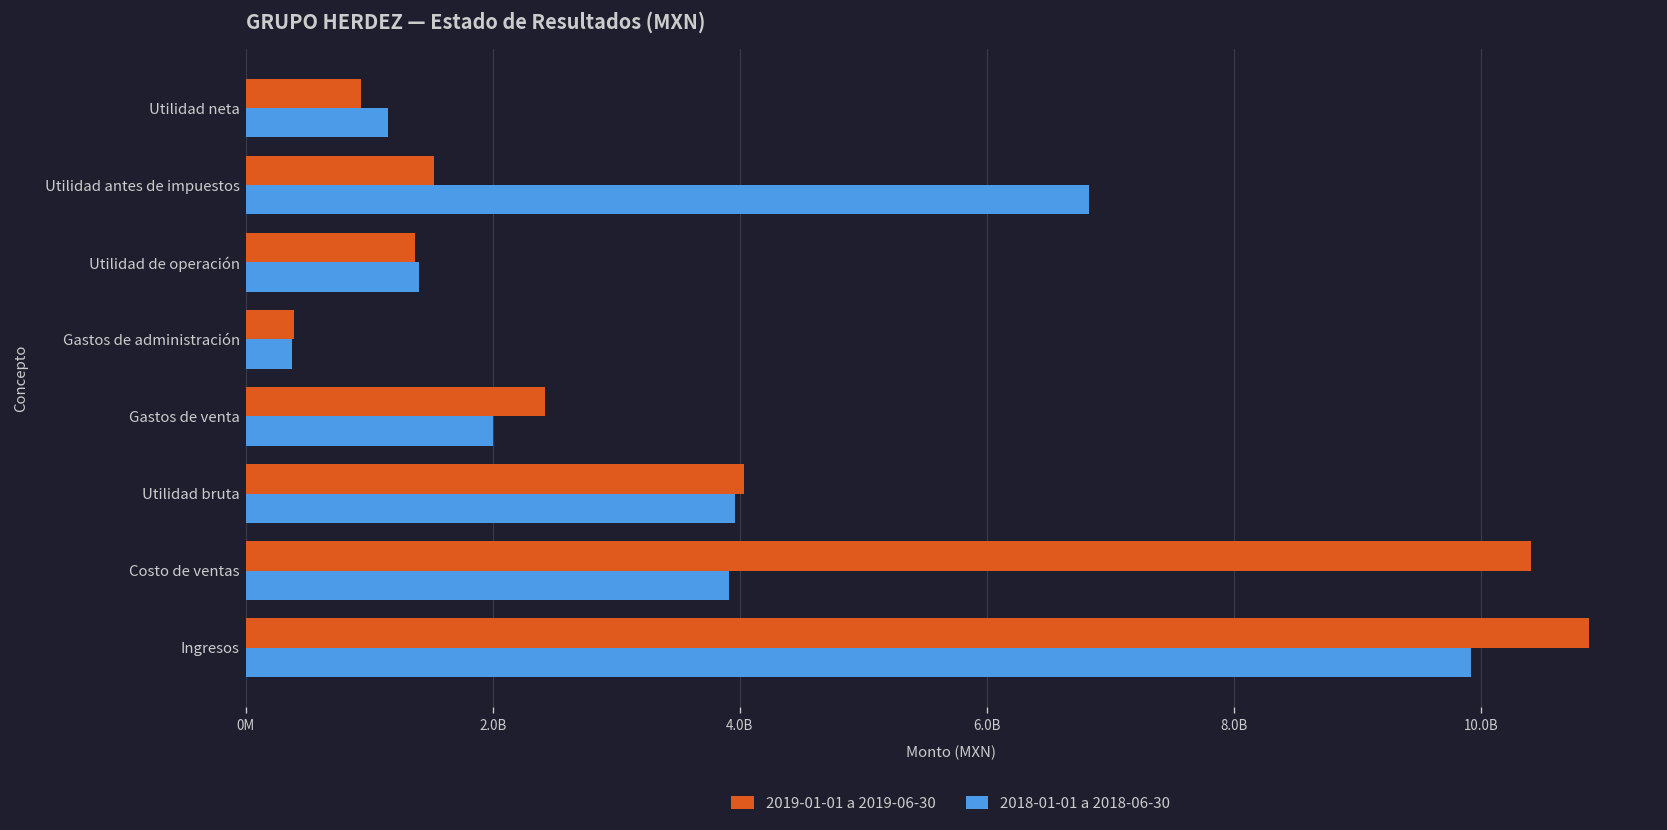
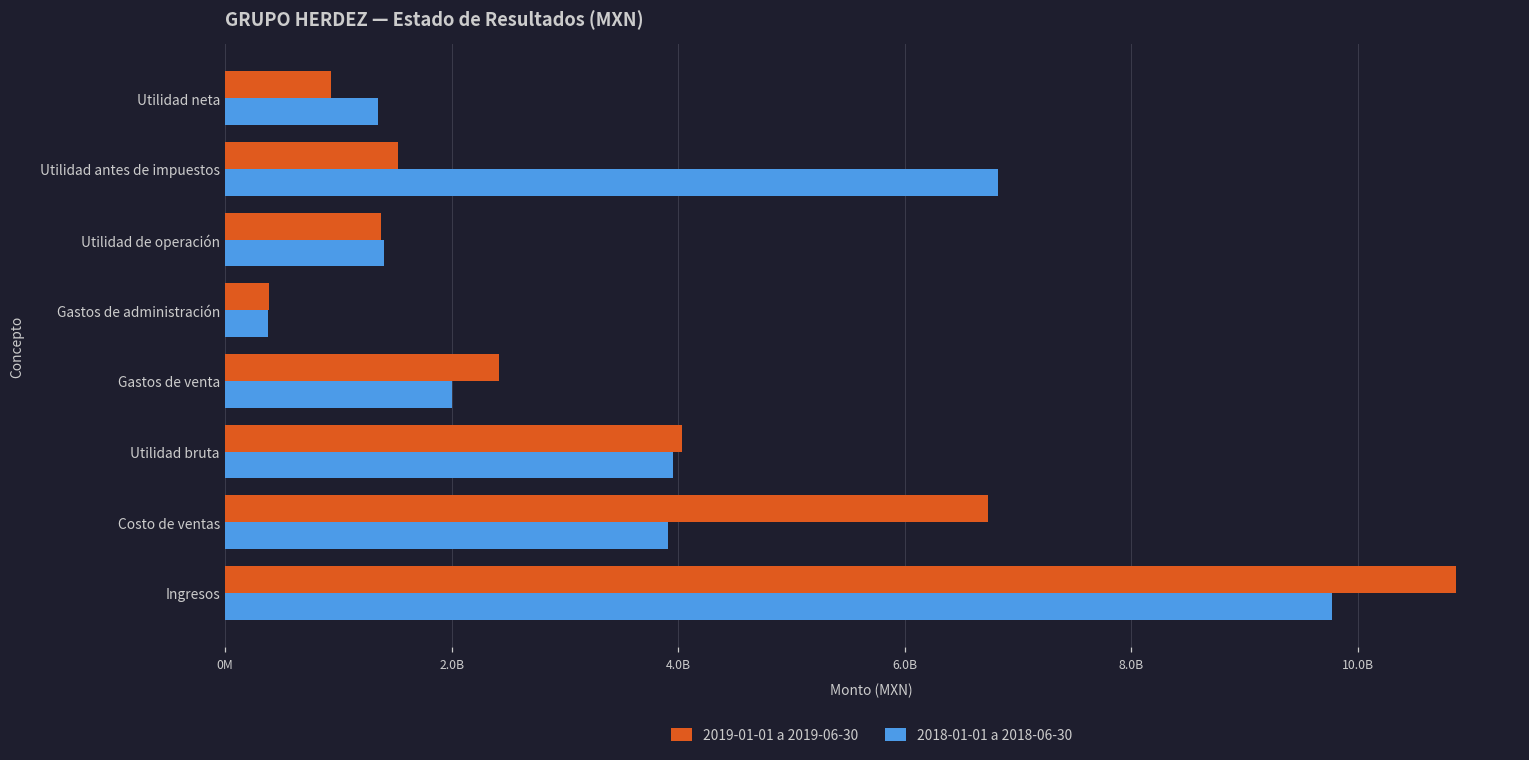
  {
    "2019-01-01 a 2019-06-30": {
      "Utilidad neta": 930000000,
      "Utilidad antes de impuestos": 1530000000,
      "Utilidad de operación": 1370000000,
      "Gastos de administración": 390000000,
      "Gastos de venta": 2420000000,
      "Utilidad bruta": 4040000000,
-     "Costo de ventas": 10410000000,
+     "Costo de ventas": 6730000000,
      "Ingresos": 10870000000
    },
    "2018-01-01 a 2018-06-30": {
-     "Utilidad neta": 1150000000,
+     "Utilidad neta": 1350000000,
      "Utilidad antes de impuestos": 6830000000,
      "Utilidad de operación": 1400000000,
      "Gastos de administración": 380000000,
      "Gastos de venta": 2000000000,
      "Utilidad bruta": 3960000000,
      "Costo de ventas": 3910000000,
-     "Ingresos": 9920000000
+     "Ingresos": 9770000000
    }
  }
